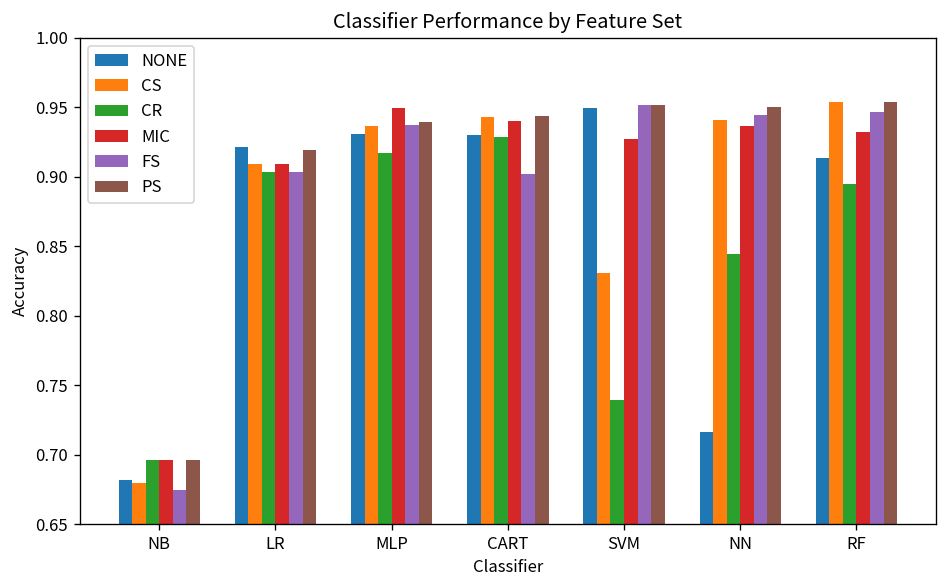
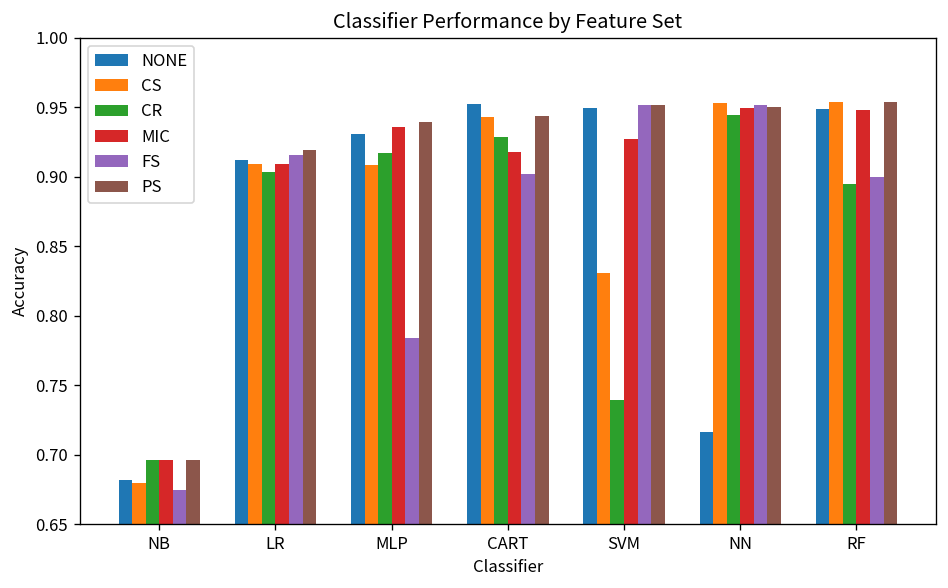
  {
    "NONE": {
      "NB": 0.682,
-     "LR": 0.921,
+     "LR": 0.912,
      "MLP": 0.930,
-     "CART": 0.930,
+     "CART": 0.952,
      "SVM": 0.949,
      "NN": 0.716,
-     "RF": 0.913
+     "RF": 0.948
    },
    "CS": {
      "NB": 0.679,
      "LR": 0.909,
-     "MLP": 0.936,
+     "MLP": 0.908,
      "CART": 0.943,
      "SVM": 0.830,
-     "NN": 0.941,
+     "NN": 0.953,
      "RF": 0.954
    },
    "CR": {
      "NB": 0.696,
      "LR": 0.903,
      "MLP": 0.917,
      "CART": 0.928,
      "SVM": 0.739,
-     "NN": 0.845,
+     "NN": 0.945,
      "RF": 0.895
    },
    "MIC": {
      "NB": 0.696,
      "LR": 0.909,
-     "MLP": 0.949,
-     "CART": 0.940,
+     "MLP": 0.936,
+     "CART": 0.917,
      "SVM": 0.927,
-     "NN": 0.937,
-     "RF": 0.932
+     "NN": 0.949,
+     "RF": 0.948
    },
    "FS": {
      "NB": 0.674,
-     "LR": 0.903,
-     "MLP": 0.937,
+     "LR": 0.916,
+     "MLP": 0.784,
      "CART": 0.902,
      "SVM": 0.951,
-     "NN": 0.945,
-     "RF": 0.947
+     "NN": 0.951,
+     "RF": 0.899
    },
    "PS": {
      "NB": 0.696,
      "LR": 0.919,
      "MLP": 0.939,
      "CART": 0.944,
      "SVM": 0.951,
      "NN": 0.950,
      "RF": 0.954
    }
  }
